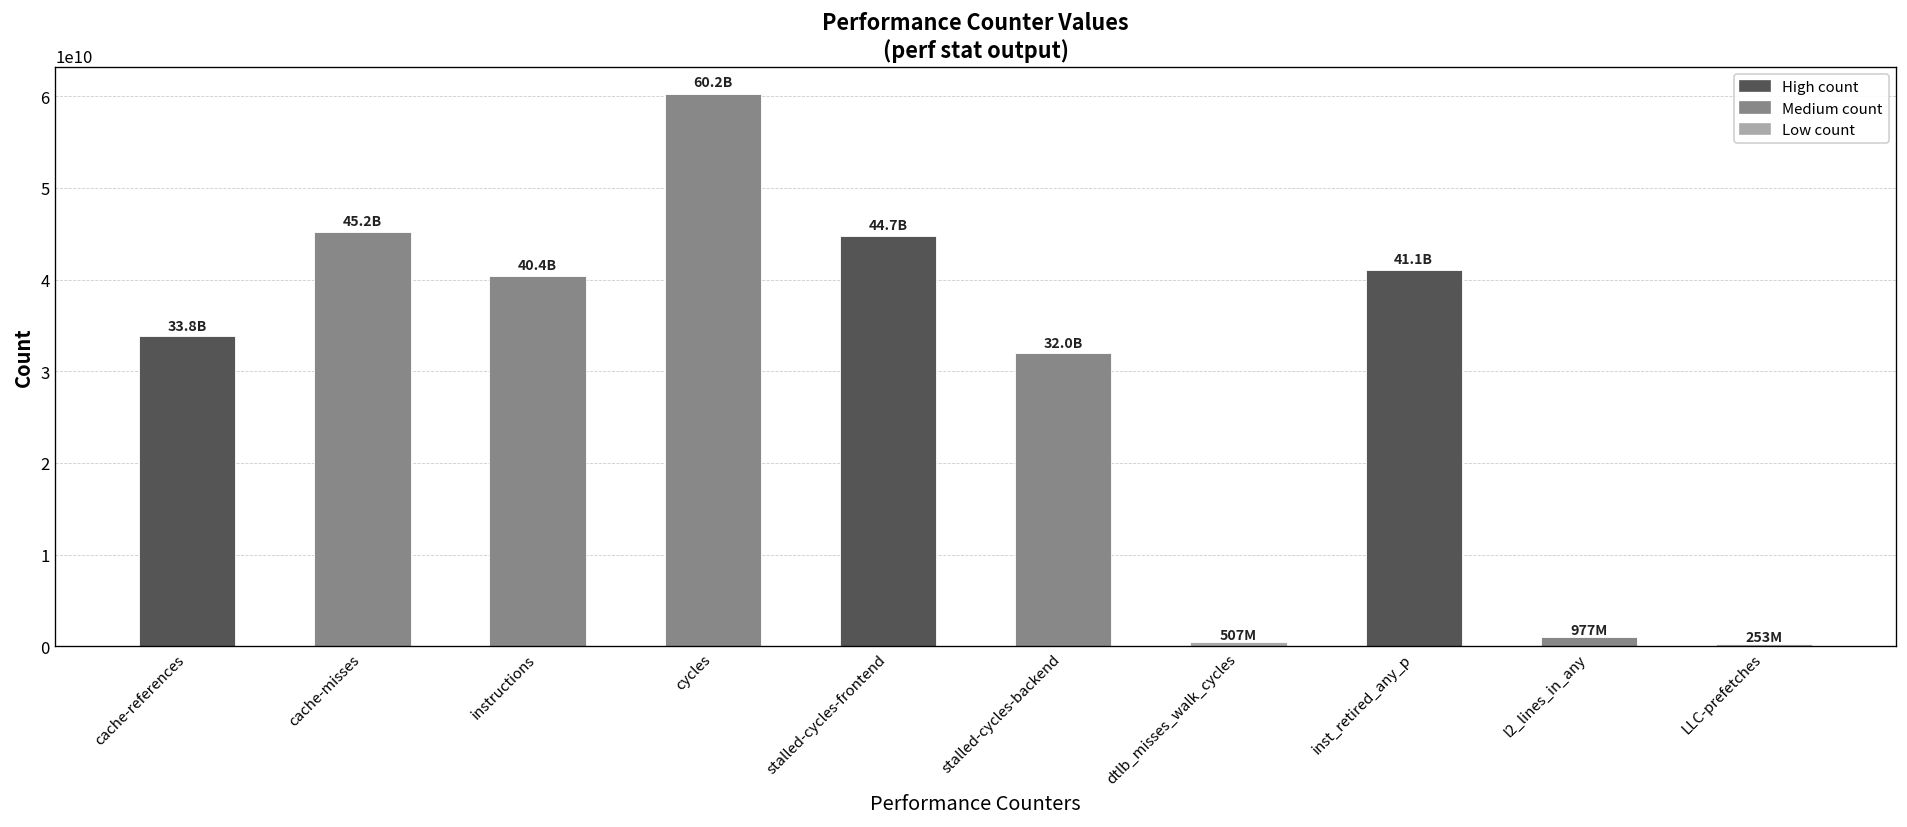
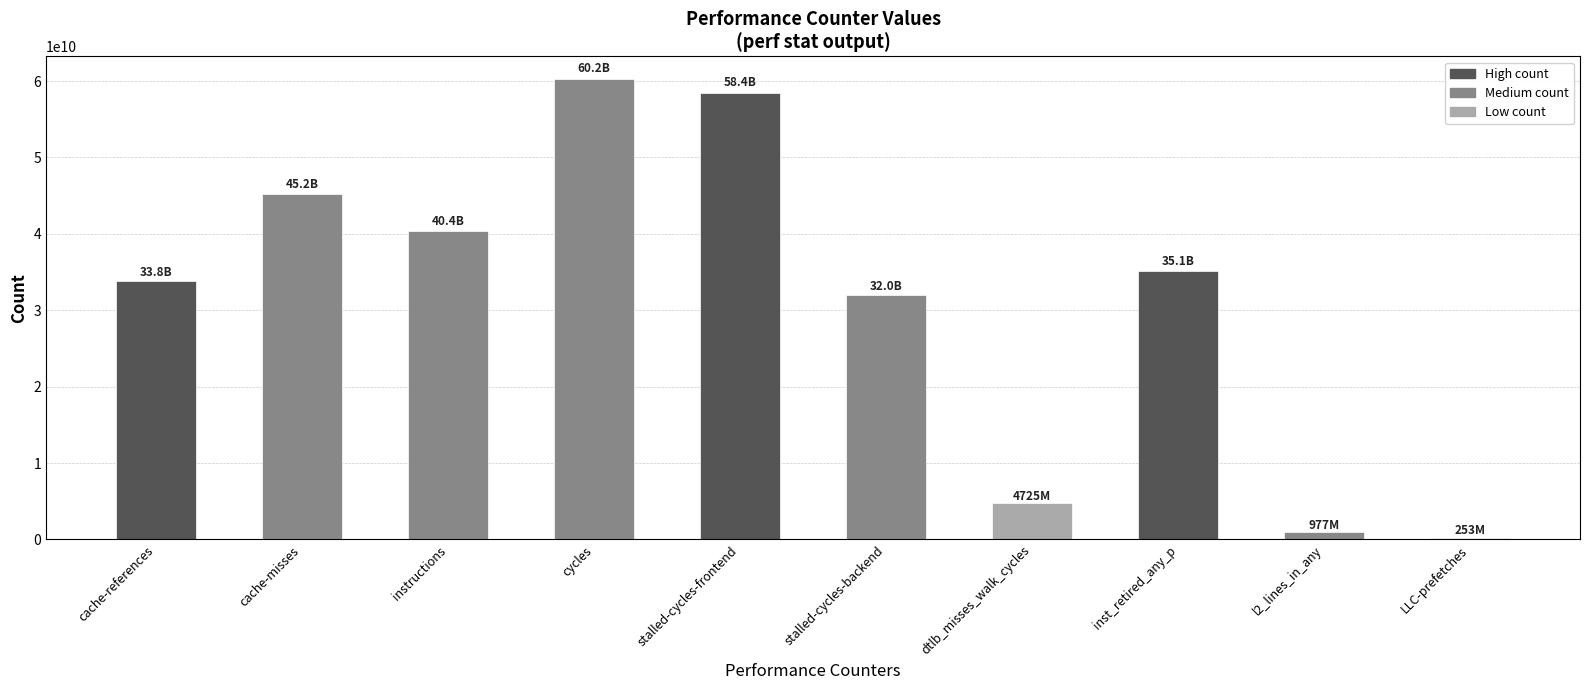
  {
    "cache-references": "33.8B",
    "cache-misses": "45.2B",
    "instructions": "40.4B",
    "cycles": "60.2B",
-   "stalled-cycles-frontend": "44.7B",
+   "stalled-cycles-frontend": "58.4B",
    "stalled-cycles-backend": "32.0B",
-   "dtlb_misses_walk_cycles": "507M",
-   "inst_retired_any_p": "41.1B",
+   "dtlb_misses_walk_cycles": "4725M",
+   "inst_retired_any_p": "35.1B",
    "l2_lines_in_any": "977M",
    "LLC-prefetches": "253M"
  }
